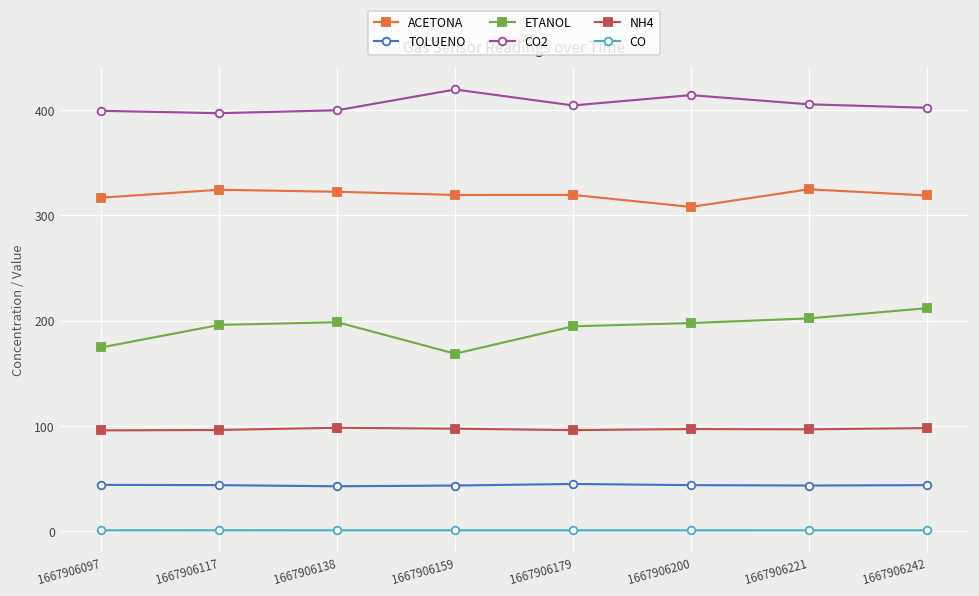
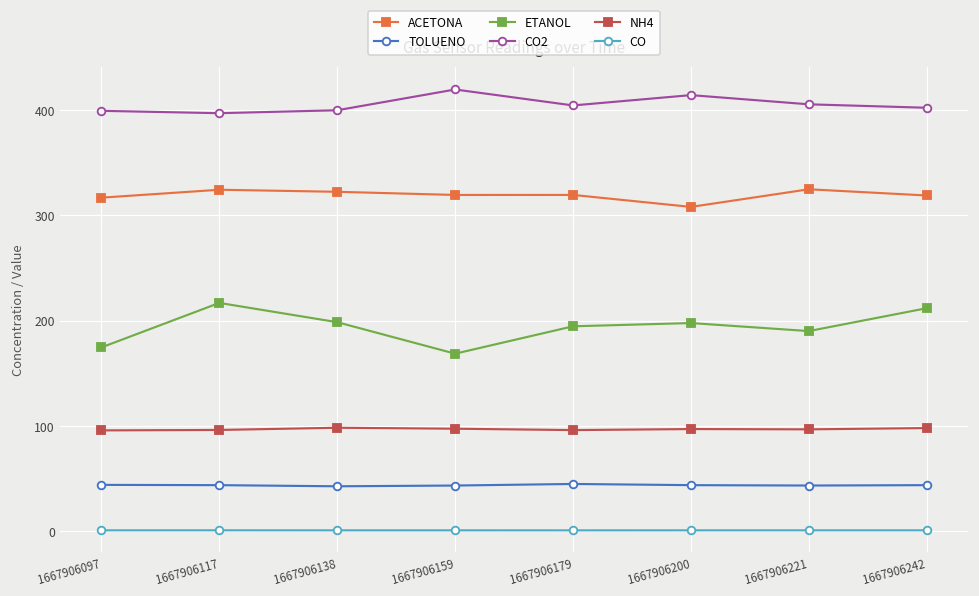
  {
    "ETANOL": {
      "1667906097": 170,
-     "1667906117": 200,
+     "1667906117": 220,
      "1667906138": 200,
      "1667906159": 170,
      "1667906179": 190,
      "1667906200": 200,
-     "1667906221": 200,
+     "1667906221": 190,
      "1667906242": 210
    },
    "CO2": {
      "1667906097": 400,
      "1667906117": 400,
      "1667906138": 400,
      "1667906159": 420,
      "1667906179": 400,
      "1667906200": 410,
      "1667906221": 410,
      "1667906242": 400
    }
  }
